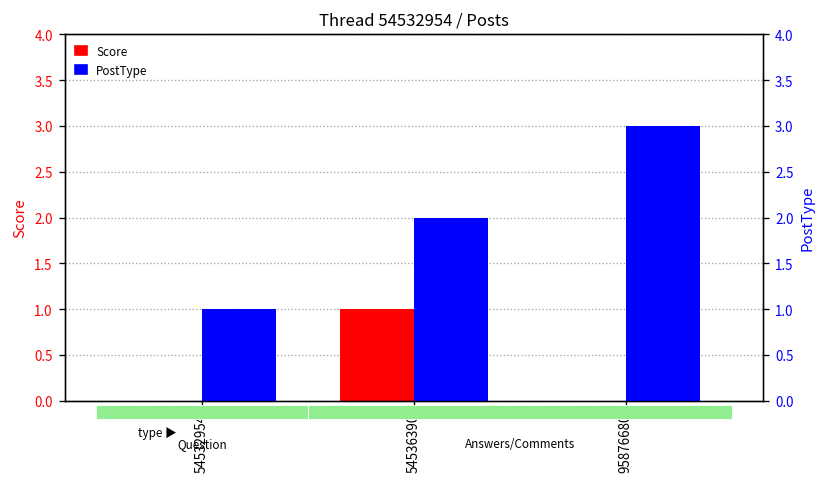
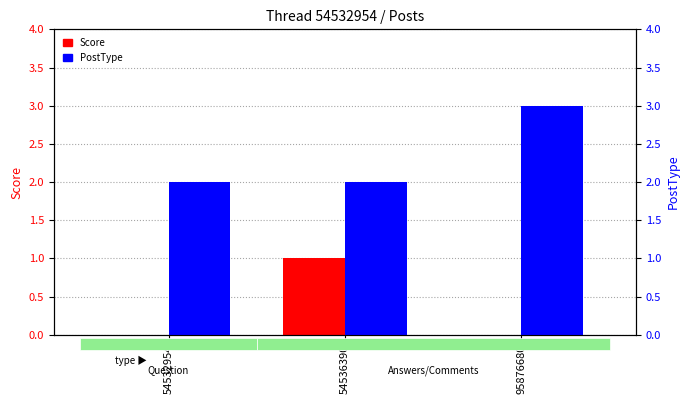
  {
    "Score": {
      "54532954": 0.0,
      "54536390": 1.0,
      "95876680": 0.0
    },
    "PostType": {
-     "54532954": 1,
+     "54532954": 2,
      "54536390": 2,
      "95876680": 3
    }
  }
